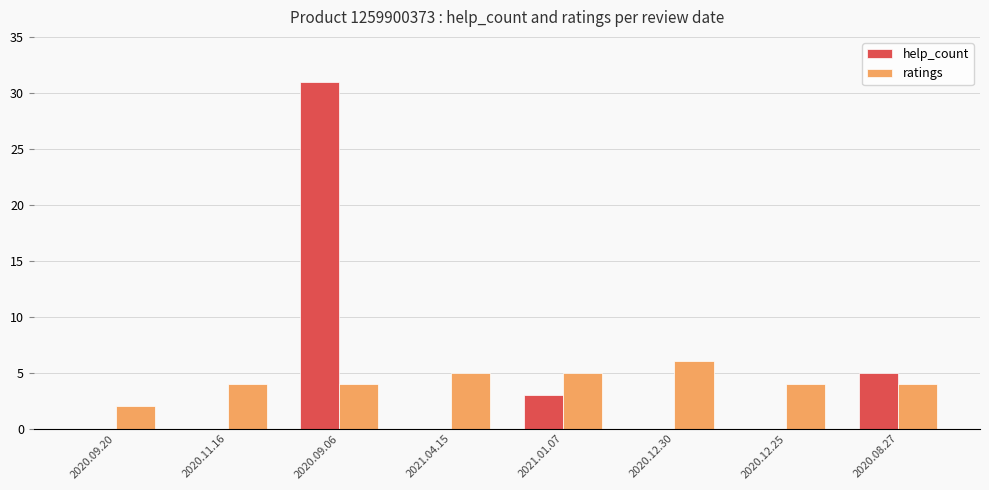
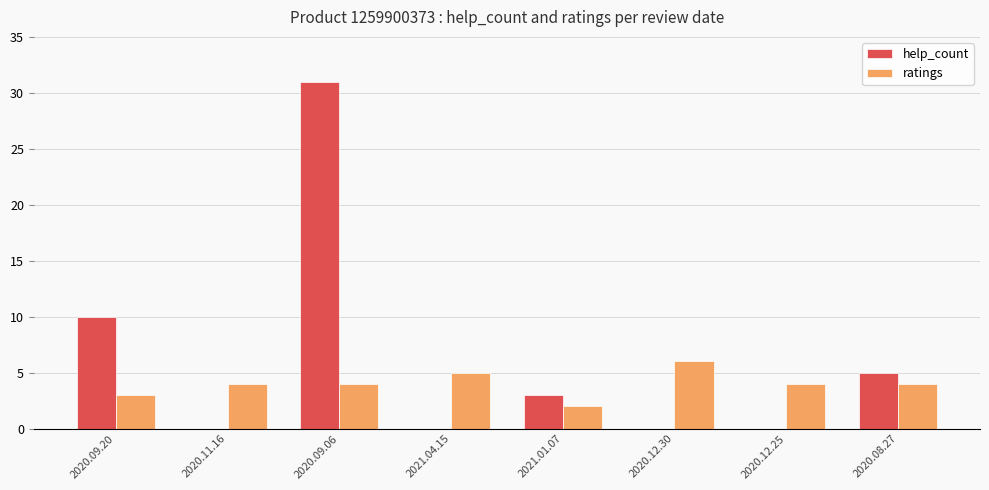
  {
    "help_count": {
-     "2020.09.20": 0,
+     "2020.09.20": 10,
      "2020.11.16": 0,
      "2020.09.06": 31,
      "2021.04.15": 0,
      "2021.01.07": 3,
      "2020.12.30": 0,
      "2020.12.25": 0,
      "2020.08.27": 5
    },
    "ratings": {
-     "2020.09.20": 2,
+     "2020.09.20": 3,
      "2020.11.16": 4,
      "2020.09.06": 4,
      "2021.04.15": 5,
-     "2021.01.07": 5,
+     "2021.01.07": 2,
      "2020.12.30": 6,
      "2020.12.25": 4,
      "2020.08.27": 4
    }
  }
